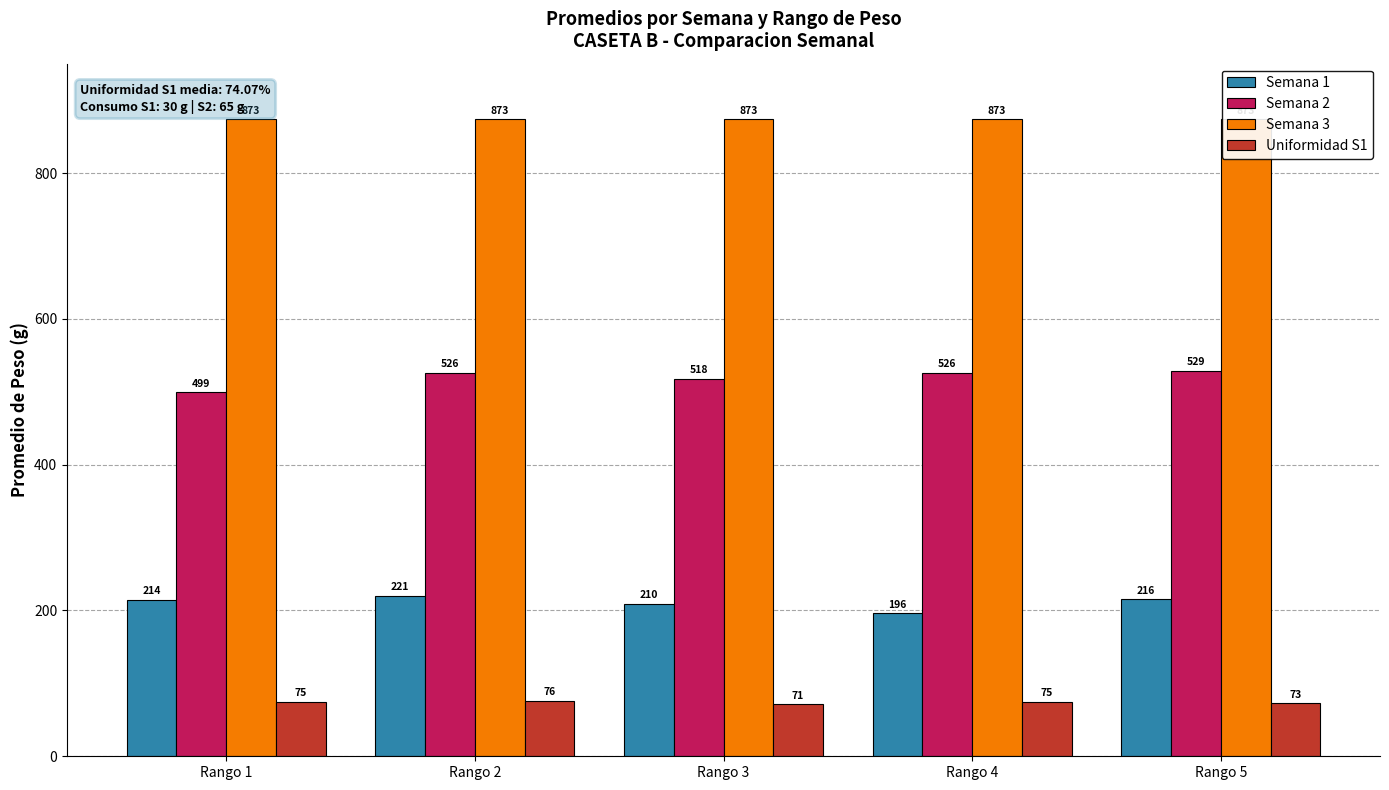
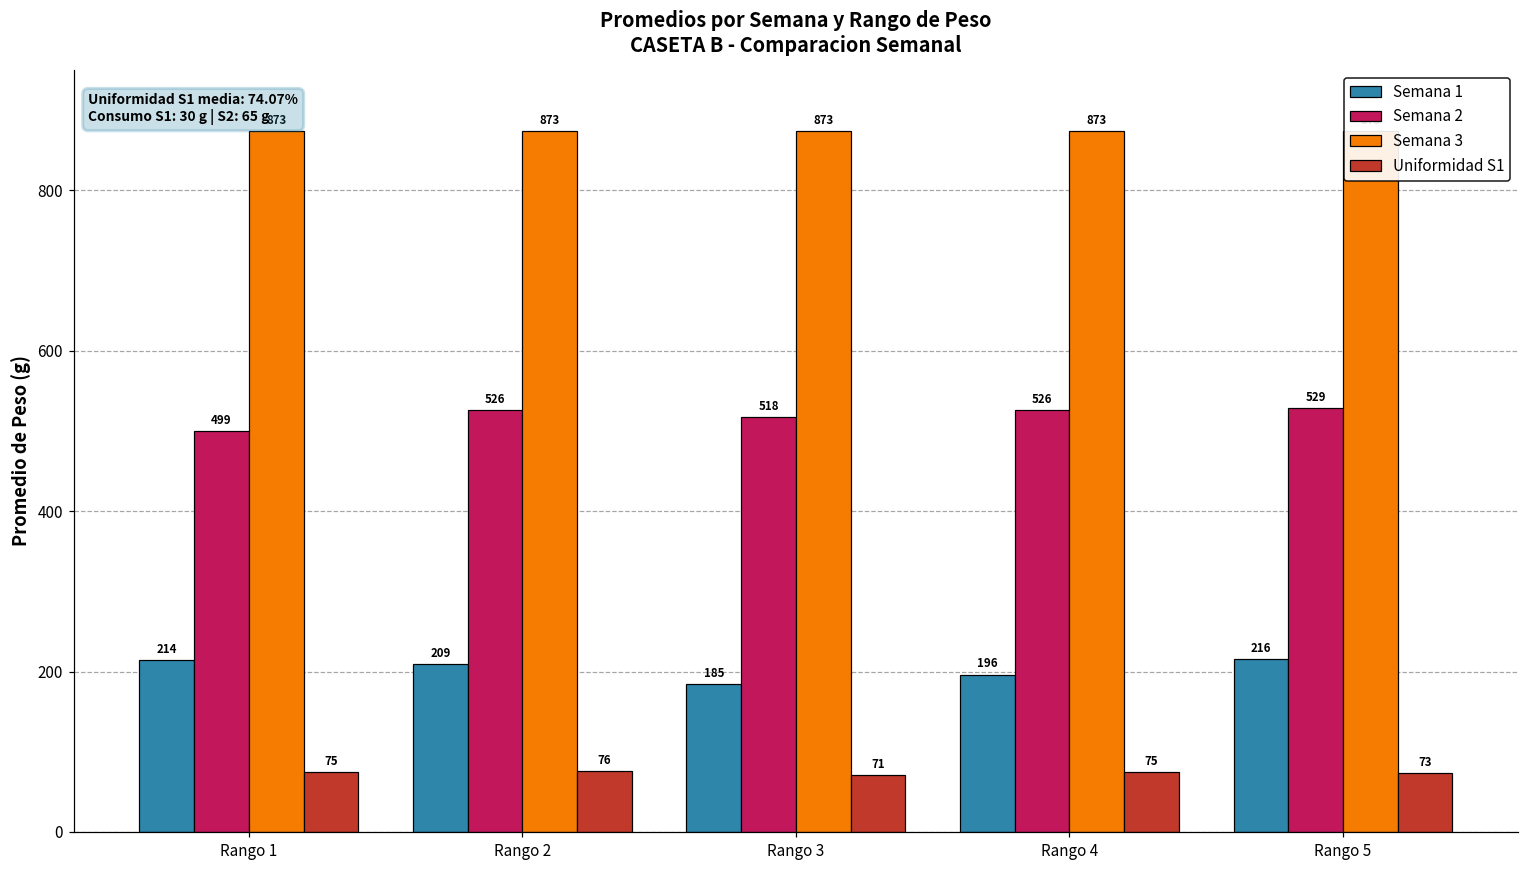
  {
    "Semana 1": {
      "Rango 1": 214,
-     "Rango 2": 221,
-     "Rango 3": 210,
+     "Rango 2": 209,
+     "Rango 3": 185,
      "Rango 4": 196,
      "Rango 5": 216
    },
    "Semana 3": {
      "Rango 2": 873,
      "Rango 3": 873,
      "Rango 4": 873
    }
  }
